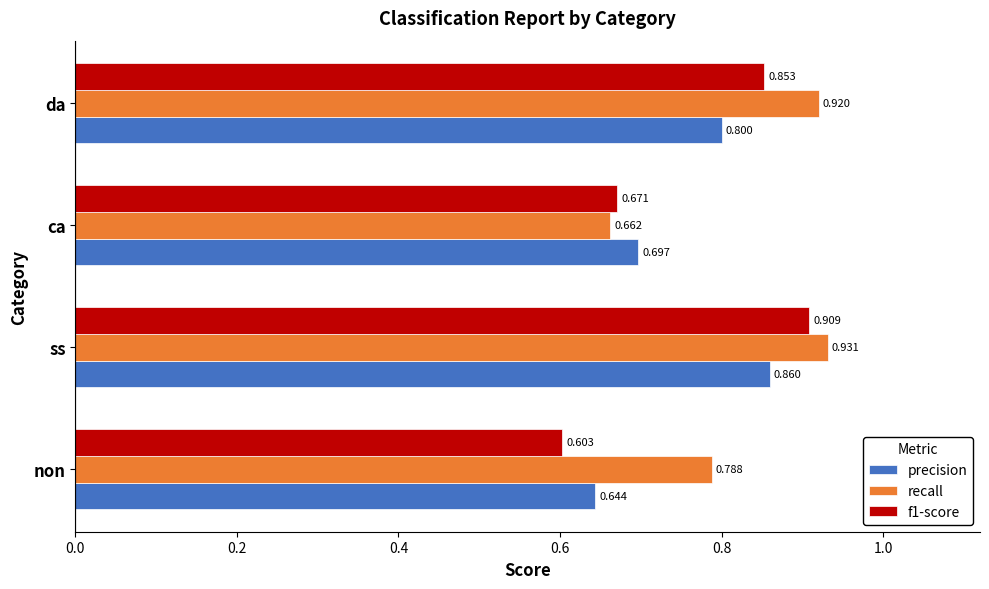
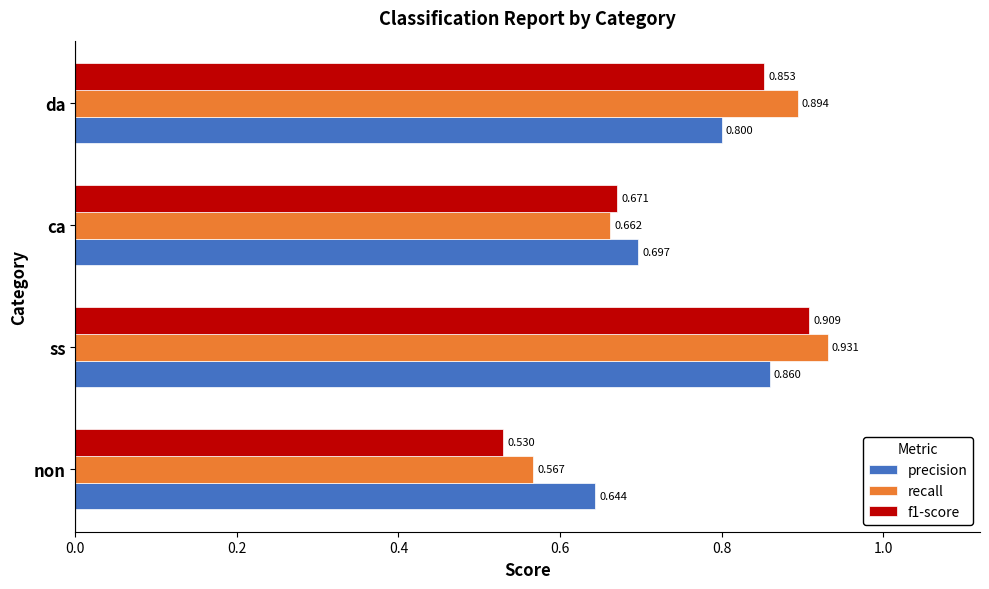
  {
    "precision": {
      "da": 0.800,
      "ca": 0.697,
      "ss": 0.860,
      "non": 0.644
    },
    "recall": {
-     "da": 0.920,
+     "da": 0.894,
      "ca": 0.662,
      "ss": 0.931,
-     "non": 0.788
+     "non": 0.567
    },
    "f1-score": {
      "da": 0.853,
      "ca": 0.671,
      "ss": 0.909,
-     "non": 0.603
+     "non": 0.530
    }
  }
